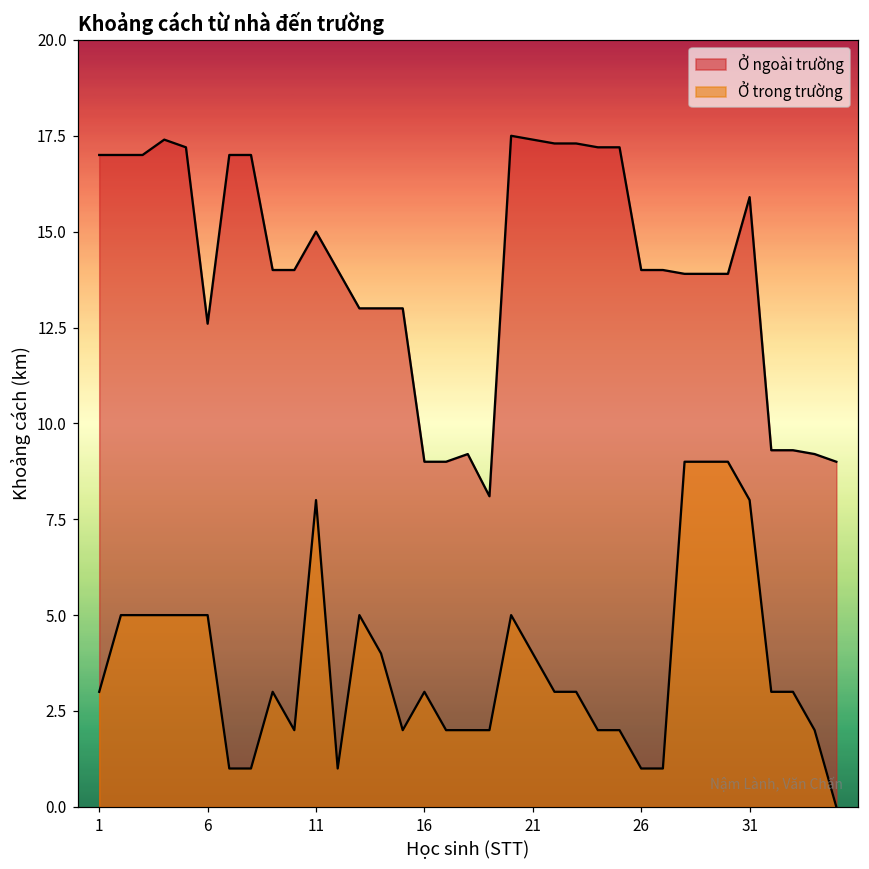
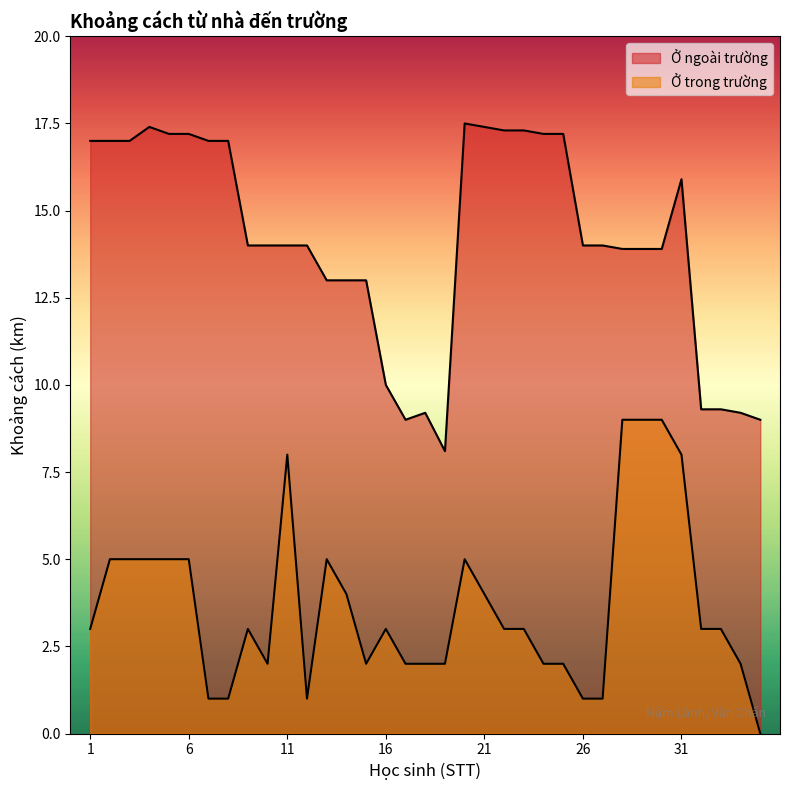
  {
    "Ở ngoài trường": {
      "1": 17.0,
-     "6": 12.6,
-     "11": 15,
-     "16": 9,
+     "6": 17.2,
+     "11": 14,
+     "16": 10,
      "21": 17.4,
      "26": 14.0,
      "31": 15.9
    },
    "Ở trong trường": {
      "1": 3.0,
      "6": 5.0,
      "11": 8.0,
      "16": 3.0,
      "21": 4.0,
      "26": 1.0,
      "31": 8.0
    }
  }
